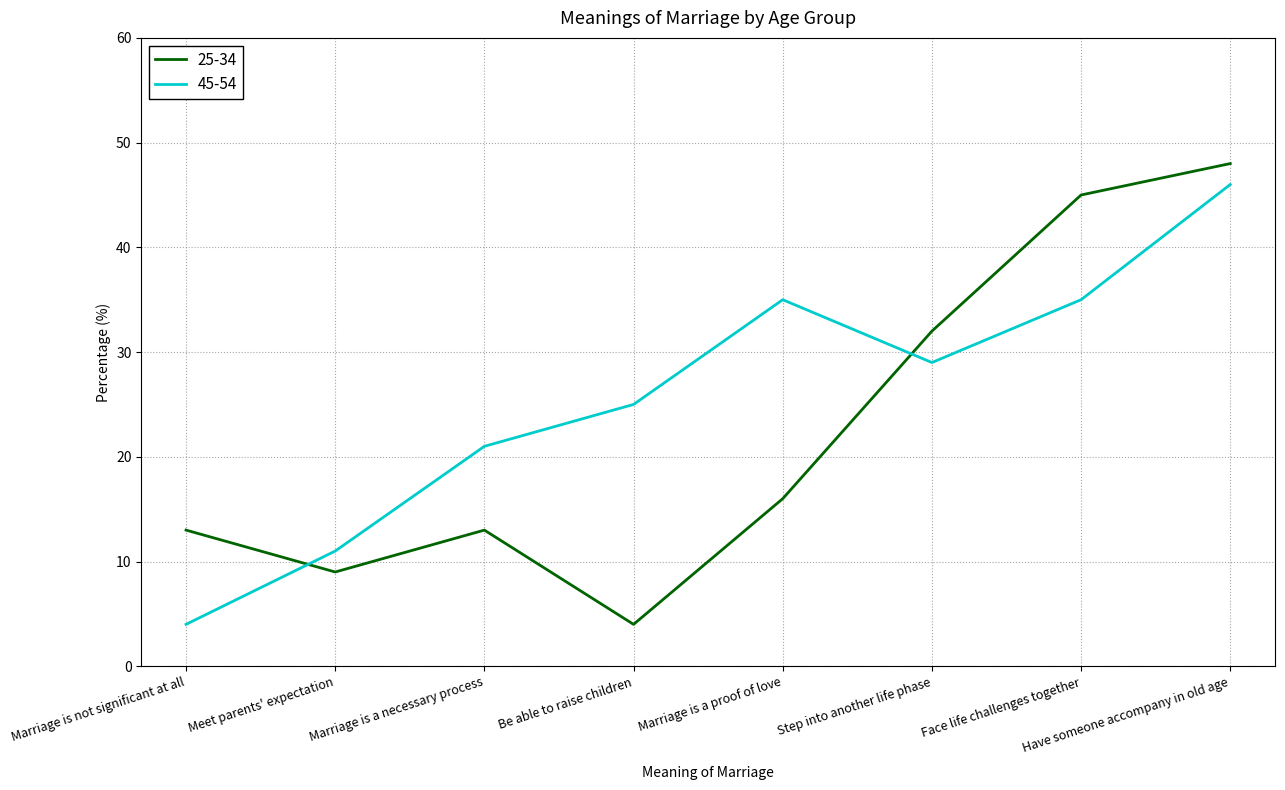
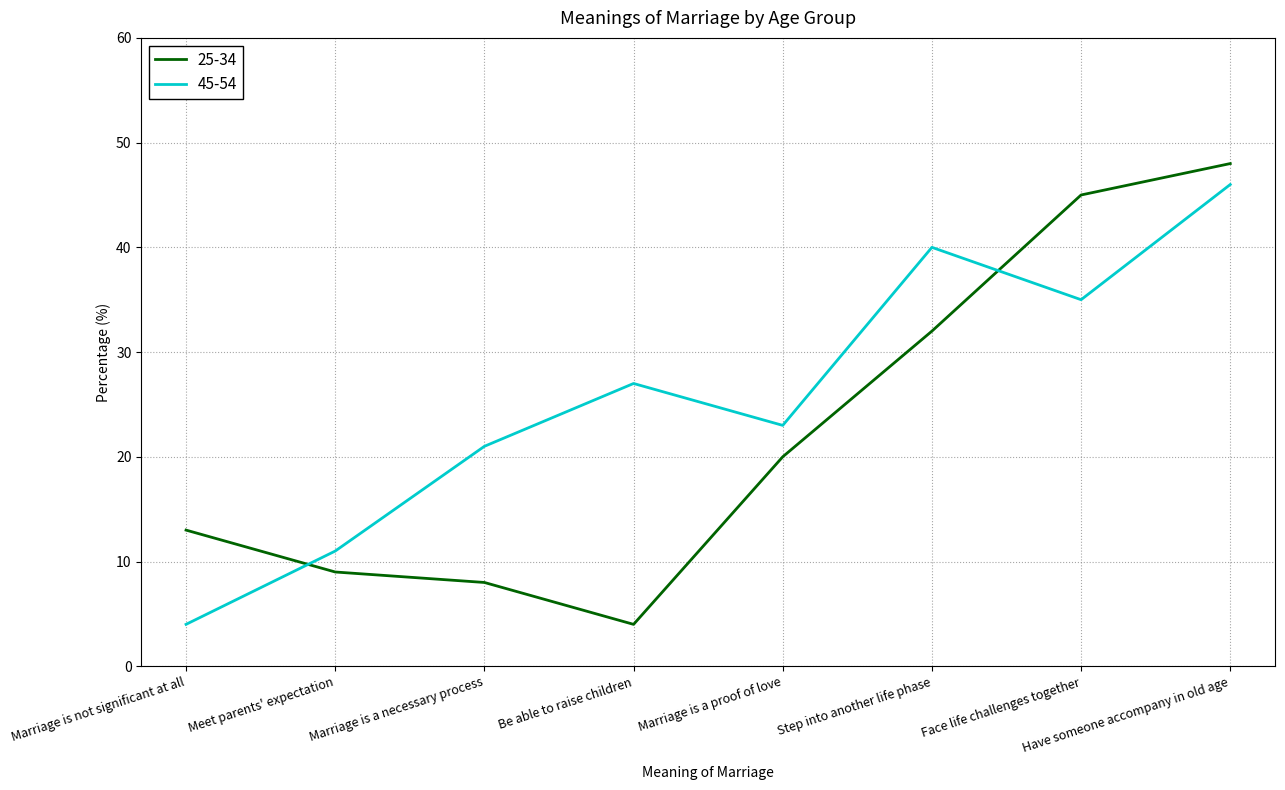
  {
    "25-34": {
      "Marriage is not significant at all": 13,
      "Meet parents' expectation": 9,
-     "Marriage is a necessary process": 13,
+     "Marriage is a necessary process": 8,
      "Be able to raise children": 4,
-     "Marriage is a proof of love": 16,
+     "Marriage is a proof of love": 20,
      "Step into another life phase": 32,
      "Face life challenges together": 45,
      "Have someone accompany in old age": 48
    },
    "45-54": {
      "Marriage is not significant at all": 4,
      "Meet parents' expectation": 11,
      "Marriage is a necessary process": 21,
-     "Be able to raise children": 25,
-     "Marriage is a proof of love": 35,
-     "Step into another life phase": 29,
+     "Be able to raise children": 27,
+     "Marriage is a proof of love": 23,
+     "Step into another life phase": 40,
      "Face life challenges together": 35,
      "Have someone accompany in old age": 46
    }
  }
